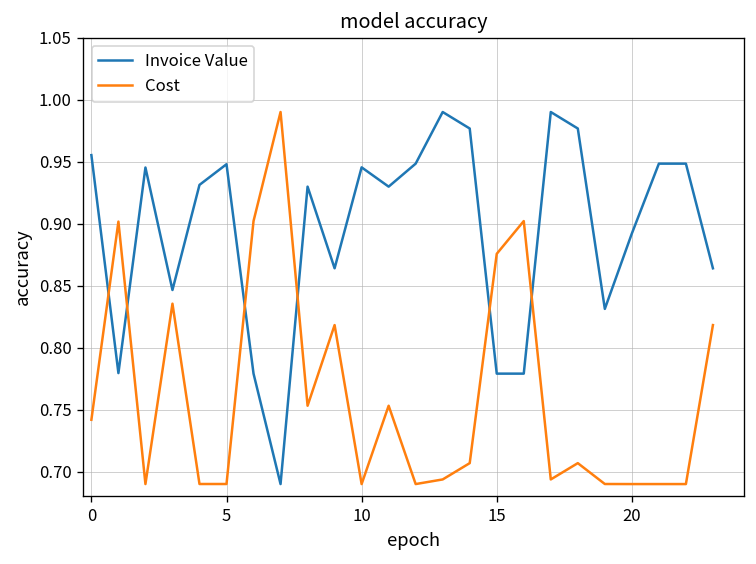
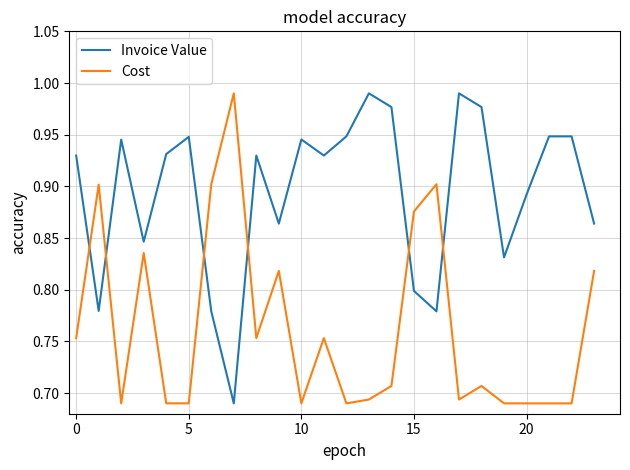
  {
    "Invoice Value": {
-     "0": 0.955,
+     "0": 0.930,
      "5": 0.948,
      "10": 0.945,
-     "15": 0.779,
+     "15": 0.799,
      "20": 0.892
    },
    "Cost": {
-     "0": 0.742,
+     "0": 0.753,
      "5": 0.690,
      "10": 0.690,
      "15": 0.876,
      "20": 0.690
    }
  }
